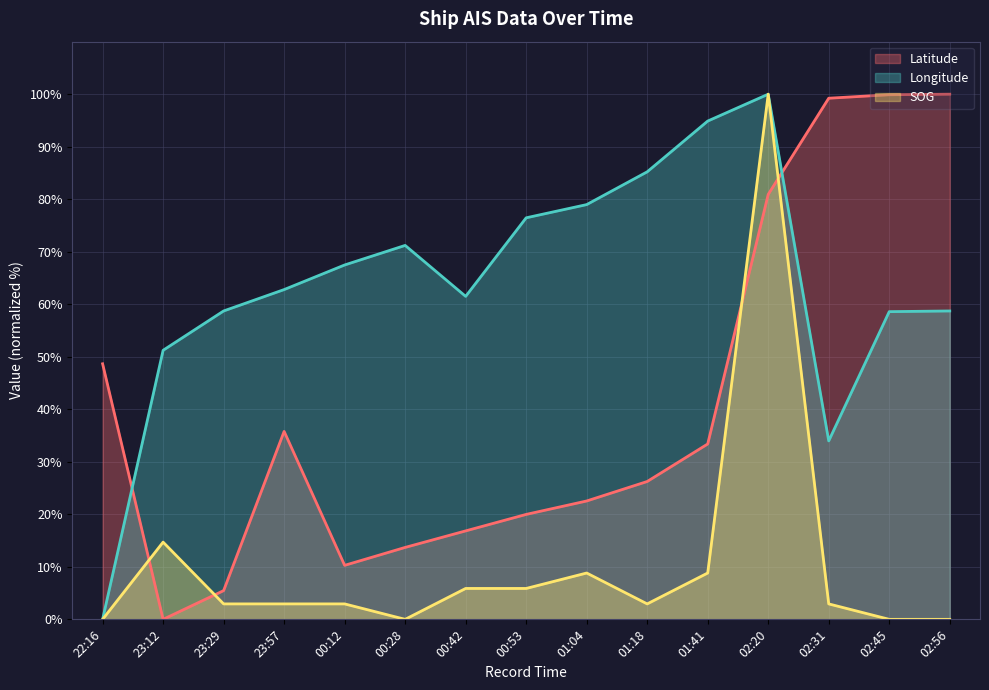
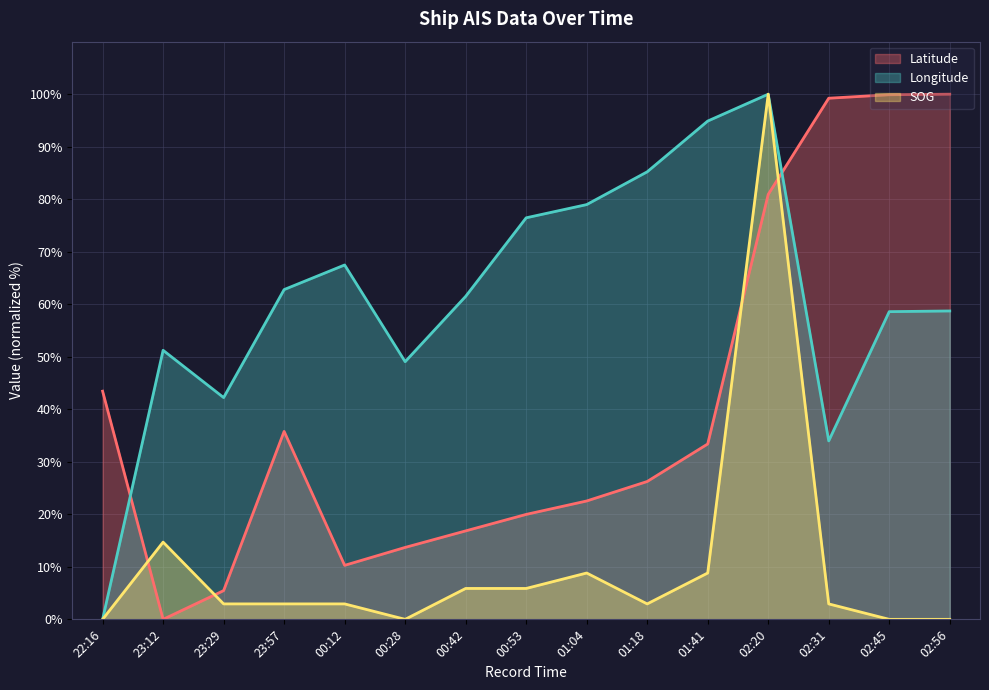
  {
    "Latitude": {
-     "22:16": "49%",
+     "22:16": "43%",
      "23:12": "0%",
      "23:29": "5%",
      "23:57": "36%",
      "00:12": "10%",
      "00:28": "14%",
      "00:42": "17%",
      "00:53": "20%",
      "01:04": "23%",
      "01:18": "26%",
      "01:41": "33%",
      "02:20": "81%",
      "02:31": "99%"
    },
    "Longitude": {
      "23:12": "51%",
-     "23:29": "59%",
+     "23:29": "42%",
      "23:57": "63%",
      "00:12": "67%",
-     "00:28": "71%",
+     "00:28": "49%",
      "00:42": "62%",
      "00:53": "76%",
      "01:04": "79%",
      "01:18": "85%",
      "01:41": "95%",
      "02:31": "34%",
      "02:45": "59%",
      "02:56": "59%"
    },
    "SOG": {
      "23:12": "15%",
      "23:29": "3%",
      "23:57": "3%",
      "00:12": "3%",
      "00:28": "0%",
      "00:42": "6%",
      "00:53": "6%",
      "01:04": "9%",
      "01:18": "3%",
      "01:41": "9%",
      "02:31": "3%",
      "02:45": "0%",
      "02:56": "0%"
    }
  }
